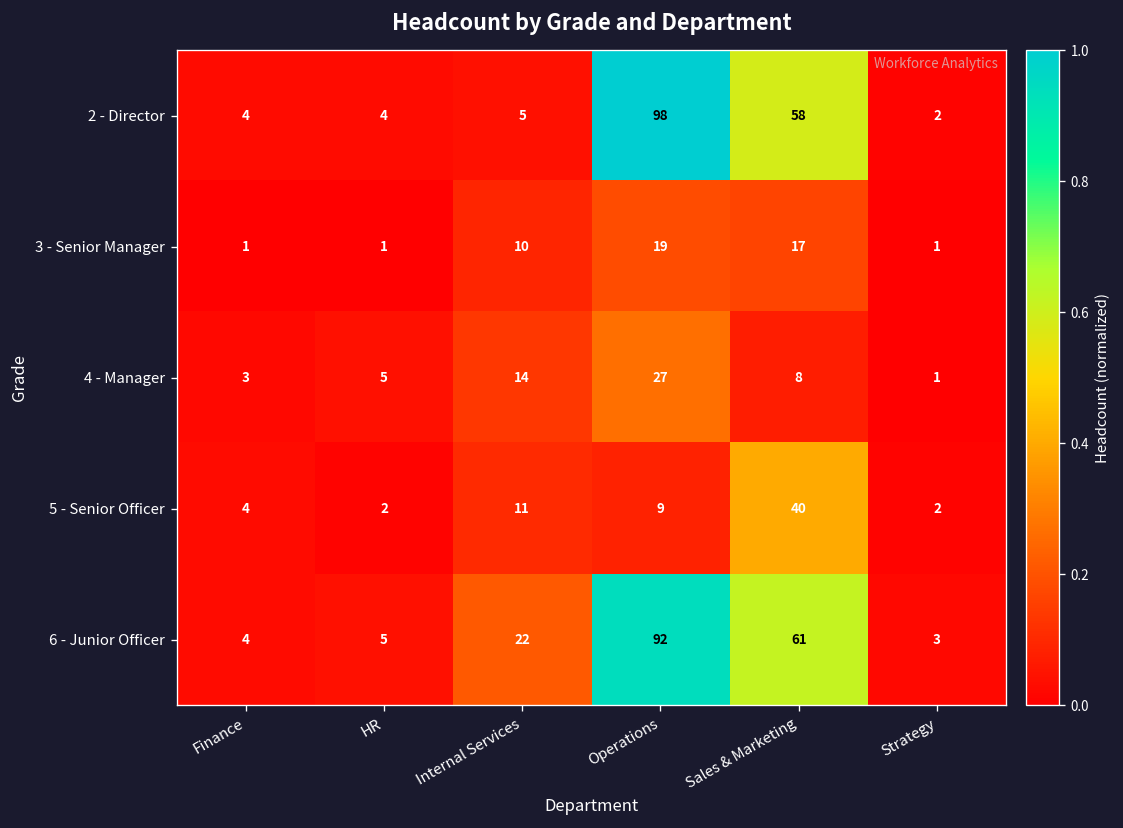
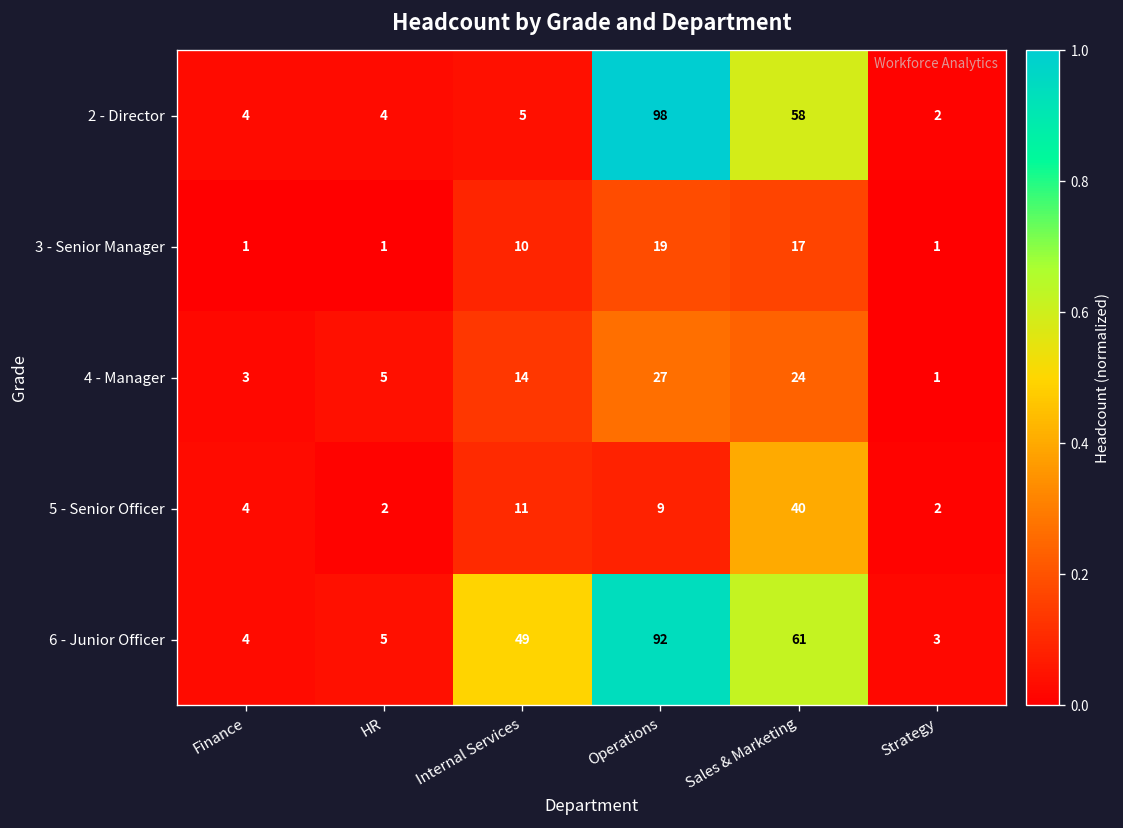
  {
    "2 - Director": {
      "Finance": 4,
      "HR": 4,
      "Internal Services": 5,
      "Operations": 98,
      "Sales & Marketing": 58
    },
    "3 - Senior Manager": {
      "Finance": 1,
      "HR": 1,
      "Internal Services": 10,
      "Operations": 19,
      "Sales & Marketing": 17,
      "Strategy": 1
    },
    "4 - Manager": {
      "Finance": 3,
      "HR": 5,
      "Internal Services": 14,
      "Operations": 27,
-     "Sales & Marketing": 8,
+     "Sales & Marketing": 24,
      "Strategy": 1
    },
    "5 - Senior Officer": {
      "Finance": 4,
      "HR": 2,
      "Internal Services": 11,
      "Operations": 9,
      "Sales & Marketing": 40,
      "Strategy": 2
    },
    "6 - Junior Officer": {
      "Finance": 4,
      "HR": 5,
-     "Internal Services": 22,
+     "Internal Services": 49,
      "Operations": 92,
      "Sales & Marketing": 61,
      "Strategy": 3
    }
  }
